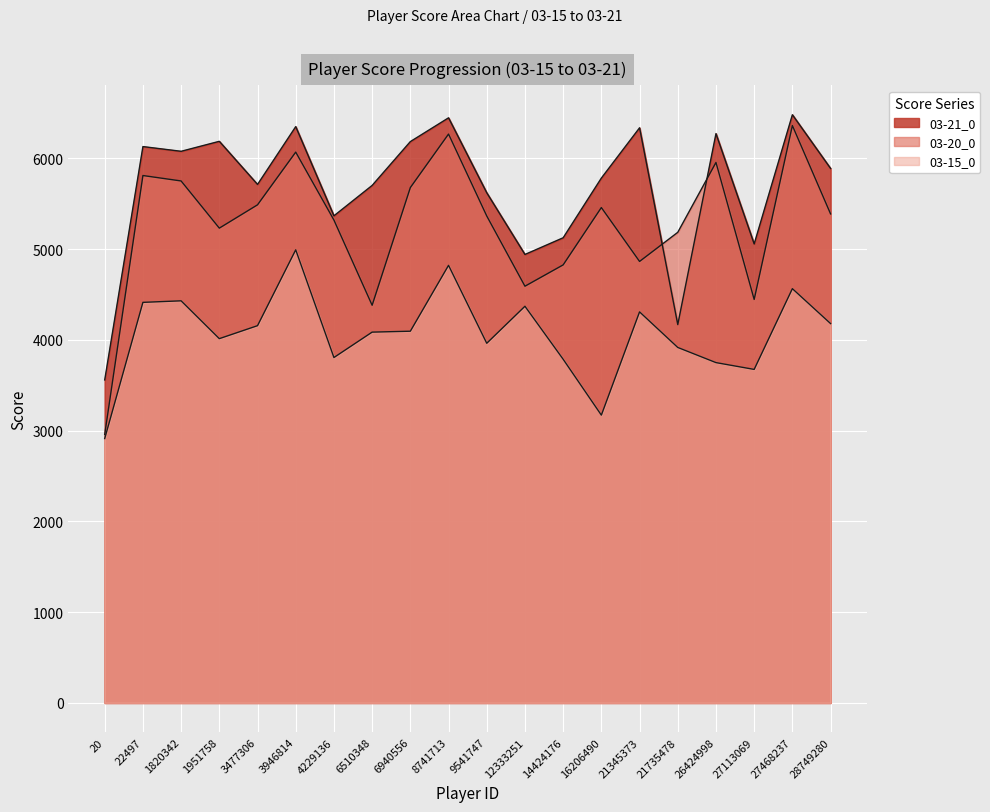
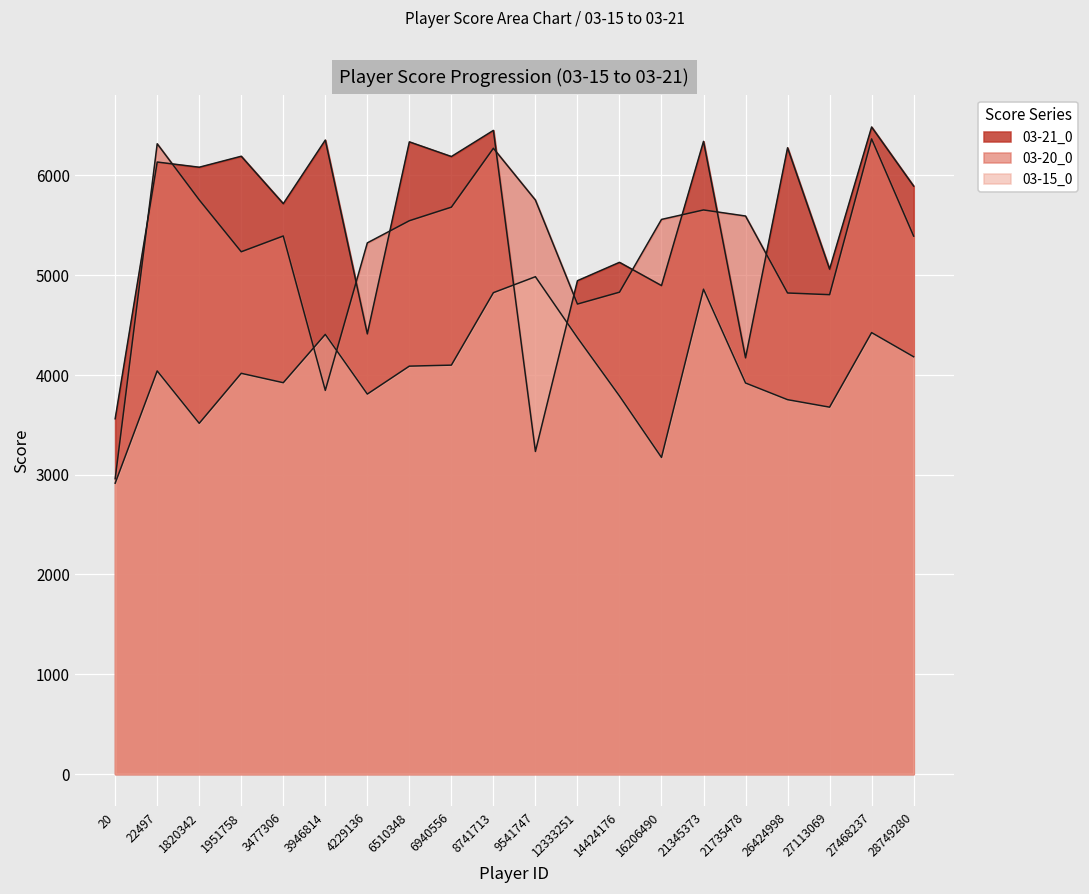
  {
    "03-21_0": {
      "20": 3600,
      "22497": 6100,
      "1820342": 6100,
      "1951758": 6200,
      "3477306": 5700,
      "3946814": 6400,
-     "4229136": 5400,
-     "6510348": 5700,
+     "4229136": 4400,
+     "6510348": 6300,
      "6940556": 6200,
      "8741713": 6400,
-     "9541747": 5600,
+     "9541747": 3200,
      "12333251": 4900,
      "14424176": 5100,
-     "16206490": 5800,
+     "16206490": 4900,
      "21345373": 6300,
      "21735478": 4200,
      "26424998": 6300,
      "27113069": 5100,
      "27468237": 6500,
      "28749280": 5900
    },
    "03-20_0": {
      "20": 3000,
-     "22497": 5800,
+     "22497": 6300,
      "1820342": 5800,
      "1951758": 5200,
-     "3477306": 5500,
-     "3946814": 6100,
+     "3477306": 5400,
+     "3946814": 3800,
      "4229136": 5300,
-     "6510348": 4400,
+     "6510348": 5500,
      "6940556": 5700,
      "8741713": 6300,
-     "9541747": 5400,
-     "12333251": 4600,
+     "9541747": 5800,
+     "12333251": 4700,
      "14424176": 4800,
-     "16206490": 5500,
-     "21345373": 4900,
-     "21735478": 5200,
-     "26424998": 6000,
-     "27113069": 4400,
+     "16206490": 5600,
+     "21345373": 5700,
+     "21735478": 5600,
+     "26424998": 4800,
+     "27113069": 4800,
      "27468237": 6400,
      "28749280": 5400
    },
    "03-15_0": {
      "20": 2900,
-     "22497": 4400,
-     "1820342": 4400,
+     "22497": 4000,
+     "1820342": 3500,
      "1951758": 4000,
-     "3477306": 4200,
-     "3946814": 5000,
+     "3477306": 3900,
+     "3946814": 4400,
      "4229136": 3800,
      "6510348": 4100,
      "6940556": 4100,
      "8741713": 4800,
-     "9541747": 4000,
+     "9541747": 5000,
      "12333251": 4400,
      "14424176": 3800,
      "16206490": 3200,
-     "21345373": 4300,
+     "21345373": 4900,
      "21735478": 3900,
      "26424998": 3800,
      "27113069": 3700,
-     "27468237": 4600,
+     "27468237": 4400,
      "28749280": 4200
    }
  }
